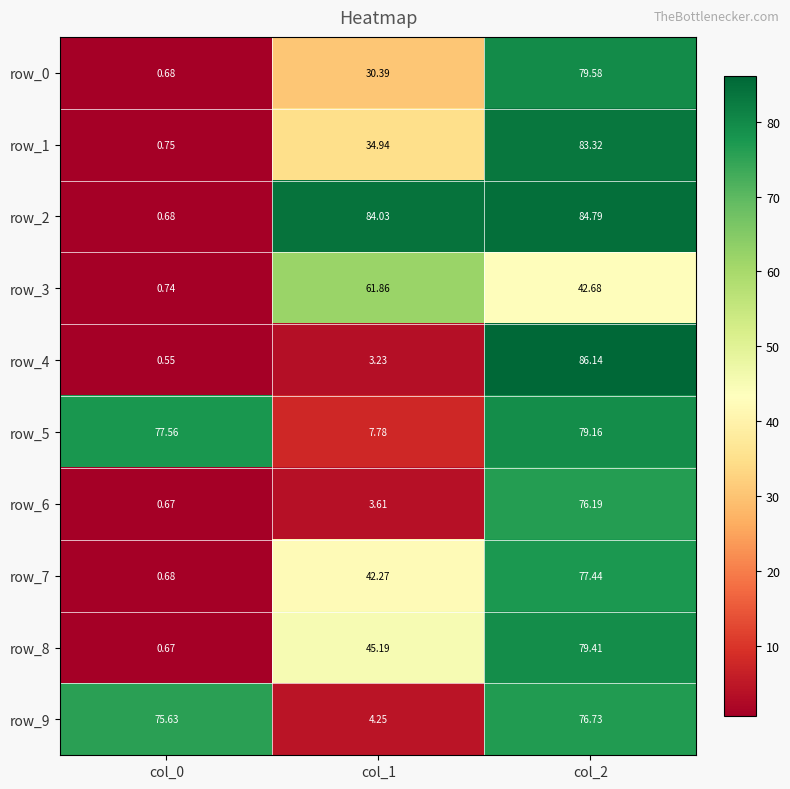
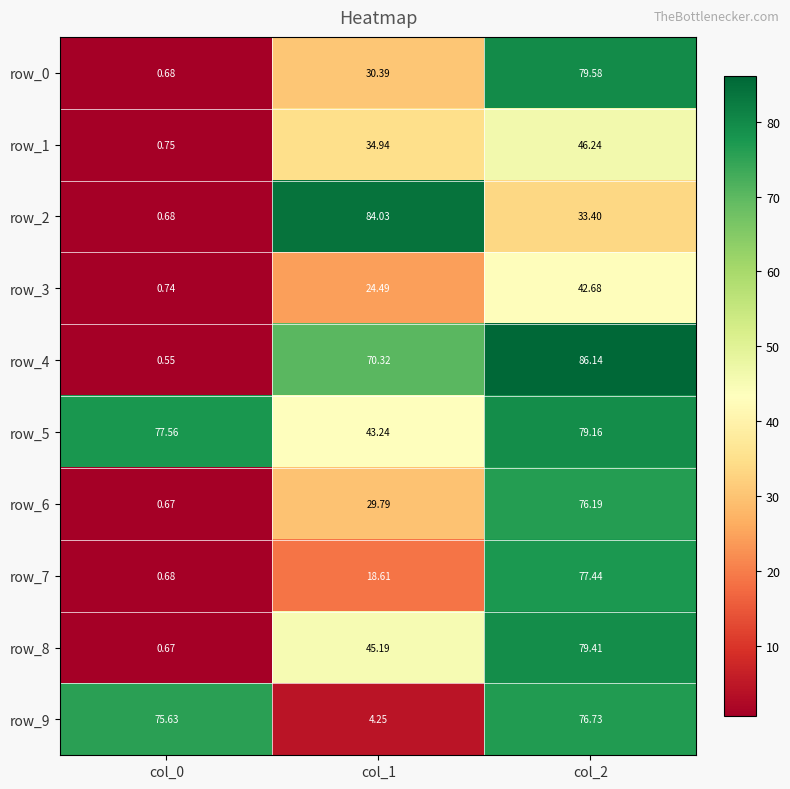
  {
    "row_0": {
      "col_0": 0.68,
      "col_1": 30.39,
      "col_2": 79.58
    },
    "row_1": {
      "col_0": 0.75,
      "col_1": 34.94,
-     "col_2": 83.32
+     "col_2": 46.24
    },
    "row_2": {
      "col_0": 0.68,
      "col_1": 84.03,
-     "col_2": 84.79
+     "col_2": 33.40
    },
    "row_3": {
      "col_0": 0.74,
-     "col_1": 61.86,
+     "col_1": 24.49,
      "col_2": 42.68
    },
    "row_4": {
      "col_0": 0.55,
-     "col_1": 3.23,
+     "col_1": 70.32,
      "col_2": 86.14
    },
    "row_5": {
      "col_0": 77.56,
-     "col_1": 7.78,
+     "col_1": 43.24,
      "col_2": 79.16
    },
    "row_6": {
      "col_0": 0.67,
-     "col_1": 3.61,
+     "col_1": 29.79,
      "col_2": 76.19
    },
    "row_7": {
      "col_0": 0.68,
-     "col_1": 42.27,
+     "col_1": 18.61,
      "col_2": 77.44
    },
    "row_8": {
      "col_0": 0.67,
      "col_1": 45.19,
      "col_2": 79.41
    },
    "row_9": {
      "col_0": 75.63,
      "col_1": 4.25,
      "col_2": 76.73
    }
  }
